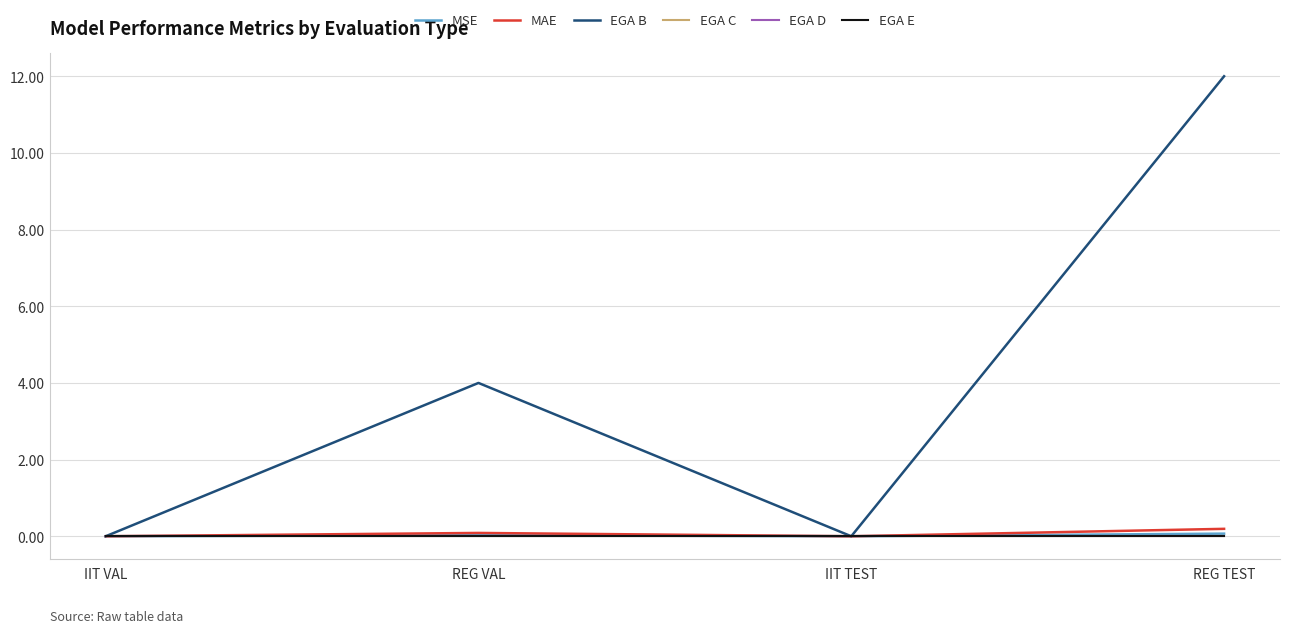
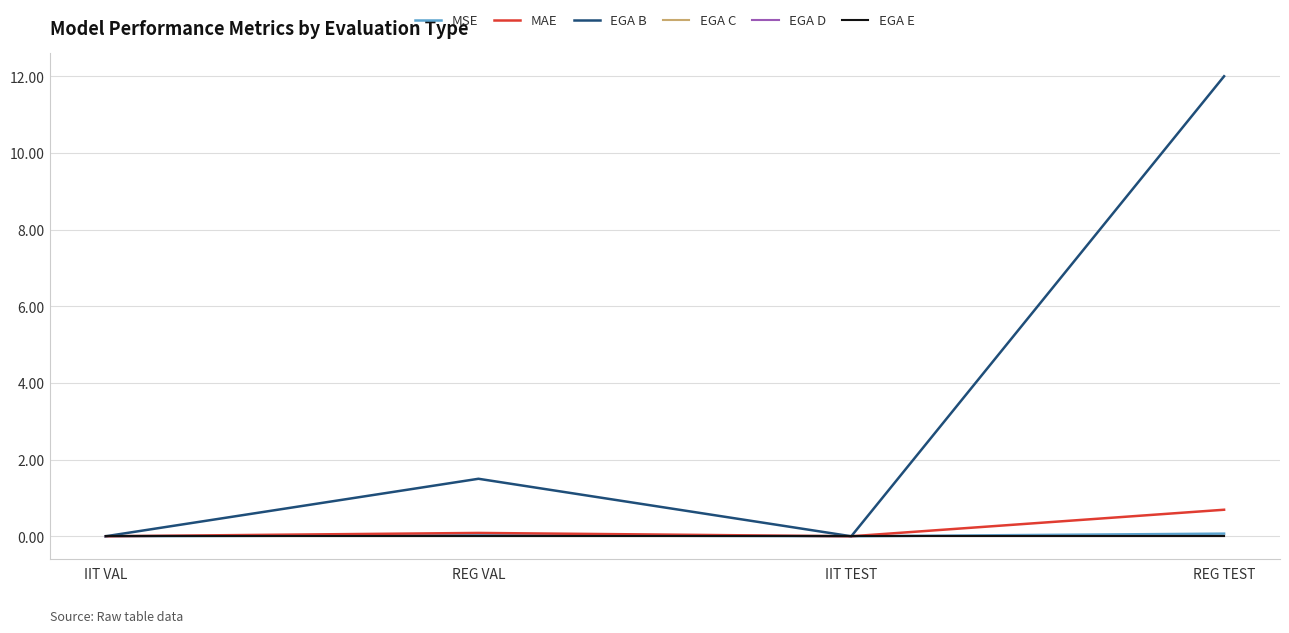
  {
    "MSE": {
      "REG TEST": 0.1
    },
    "MAE": {
-     "REG TEST": 0.2
+     "REG TEST": 0.7
    },
    "EGA B": {
-     "REG VAL": 4.0,
+     "REG VAL": 1.5,
      "REG TEST": 12.0
    },
    "EGA E": {
      "REG TEST": 0.0
    }
  }
